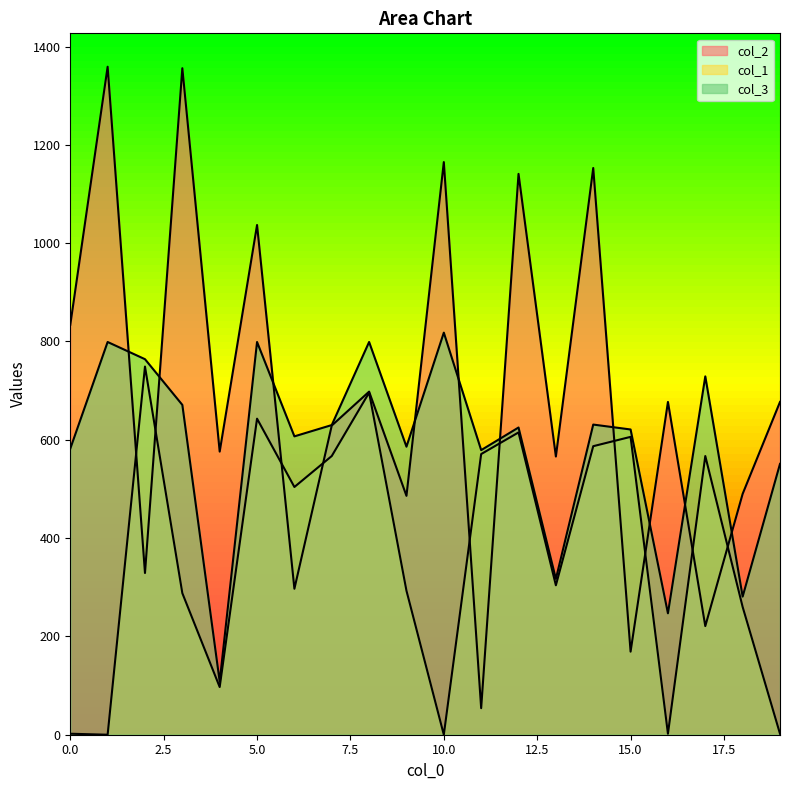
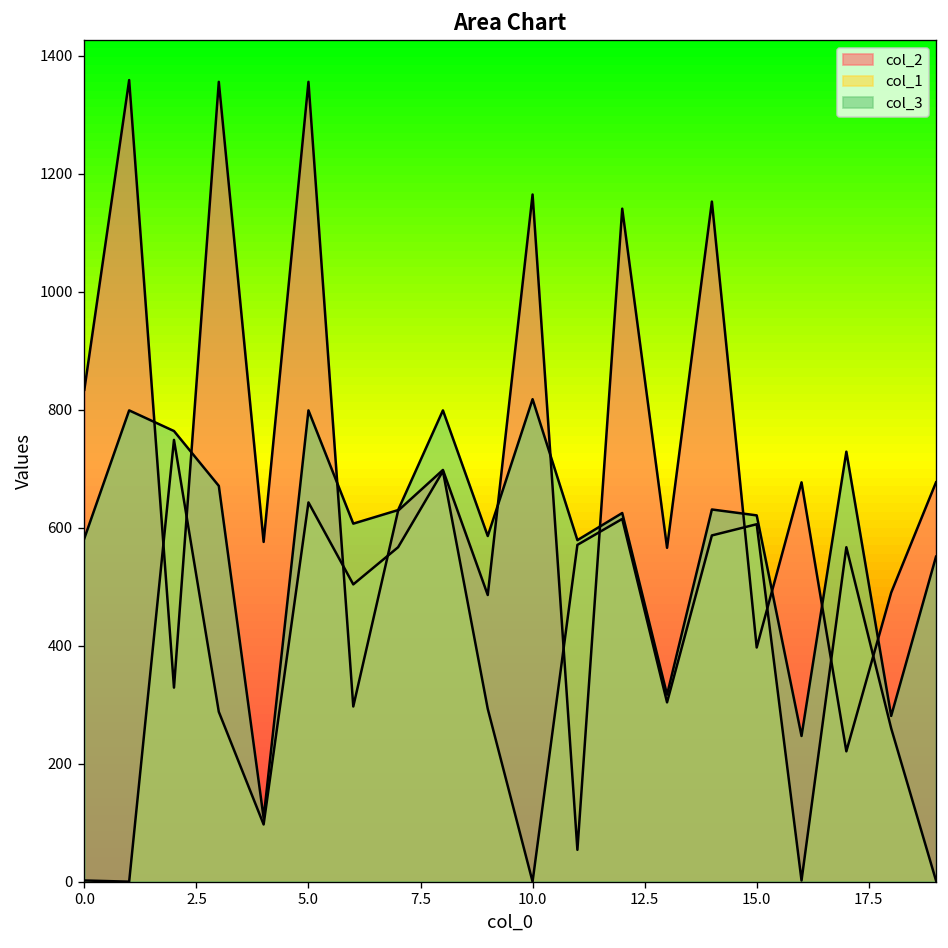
  {
    "col_2": {
      "0.0": 830,
-     "5.0": 1040,
+     "5.0": 1360,
      "10.0": 1170,
-     "15.0": 170
+     "15.0": 400
    },
    "col_1": {
      "0.0": 0,
      "5.0": 640,
      "10.0": 0,
      "15.0": 610
    },
    "col_3": {
      "0.0": 580,
      "5.0": 800,
      "10.0": 820,
      "15.0": 620
    }
  }
